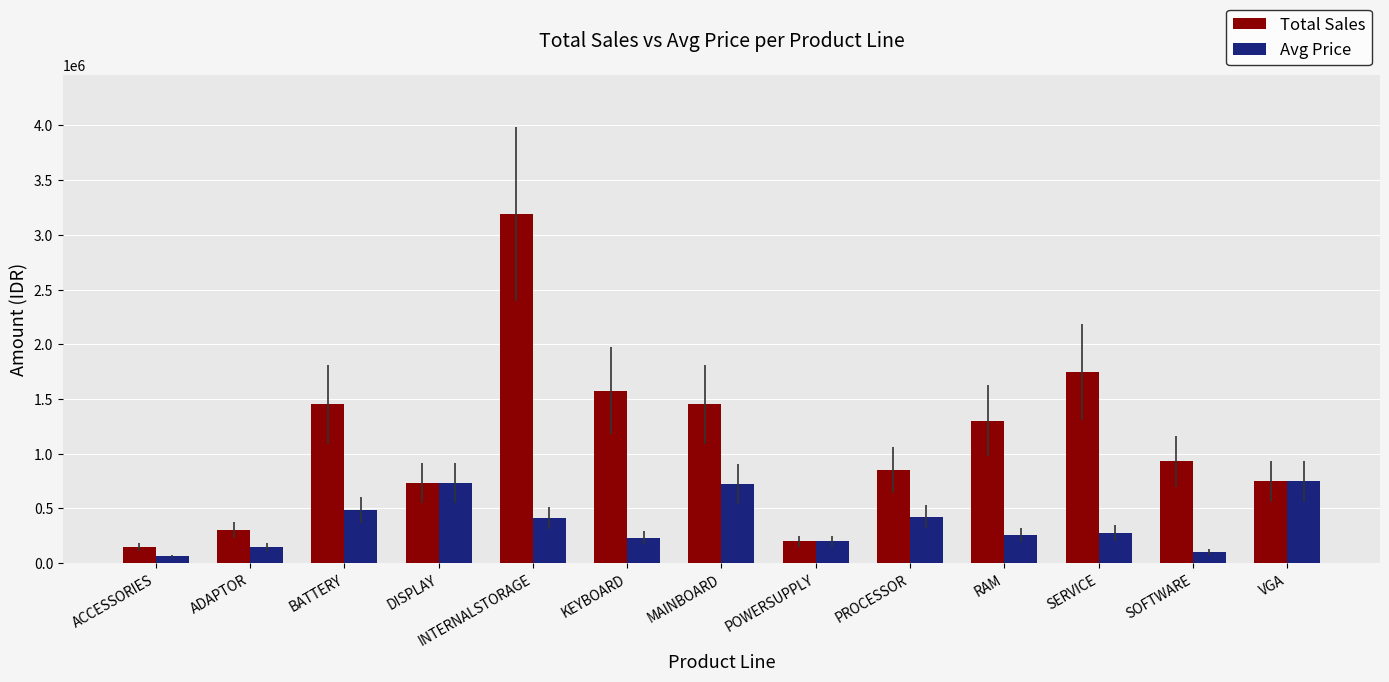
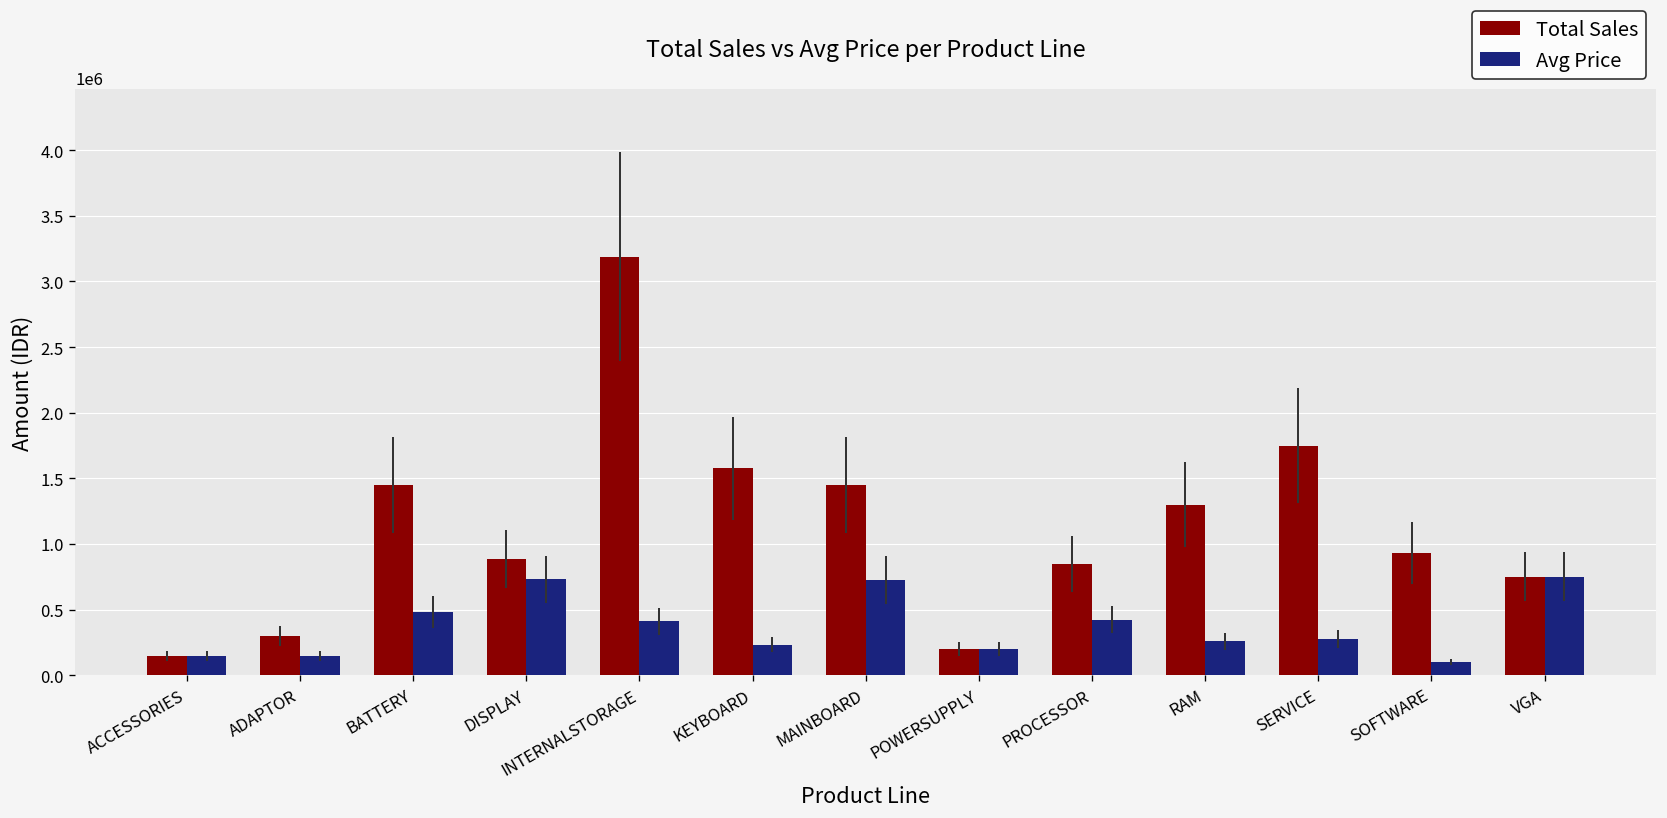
  {
    "Total Sales": {
      "ACCESSORIES": 150000,
      "ADAPTOR": 300000,
      "BATTERY": 1450000,
-     "DISPLAY": 730000,
+     "DISPLAY": 880000,
      "INTERNALSTORAGE": 3190000,
      "KEYBOARD": 1580000,
      "MAINBOARD": 1450000,
      "POWERSUPPLY": 200000,
      "PROCESSOR": 850000,
      "RAM": 1300000,
      "SERVICE": 1750000,
      "SOFTWARE": 930000,
      "VGA": 750000
    },
    "Avg Price": {
-     "ACCESSORIES": 60000,
+     "ACCESSORIES": 150000,
      "ADAPTOR": 150000,
      "BATTERY": 480000,
      "DISPLAY": 730000,
      "INTERNALSTORAGE": 410000,
      "KEYBOARD": 230000,
      "MAINBOARD": 730000,
      "POWERSUPPLY": 200000,
      "PROCESSOR": 430000,
      "RAM": 260000,
      "SERVICE": 280000,
      "SOFTWARE": 100000,
      "VGA": 750000
    }
  }
